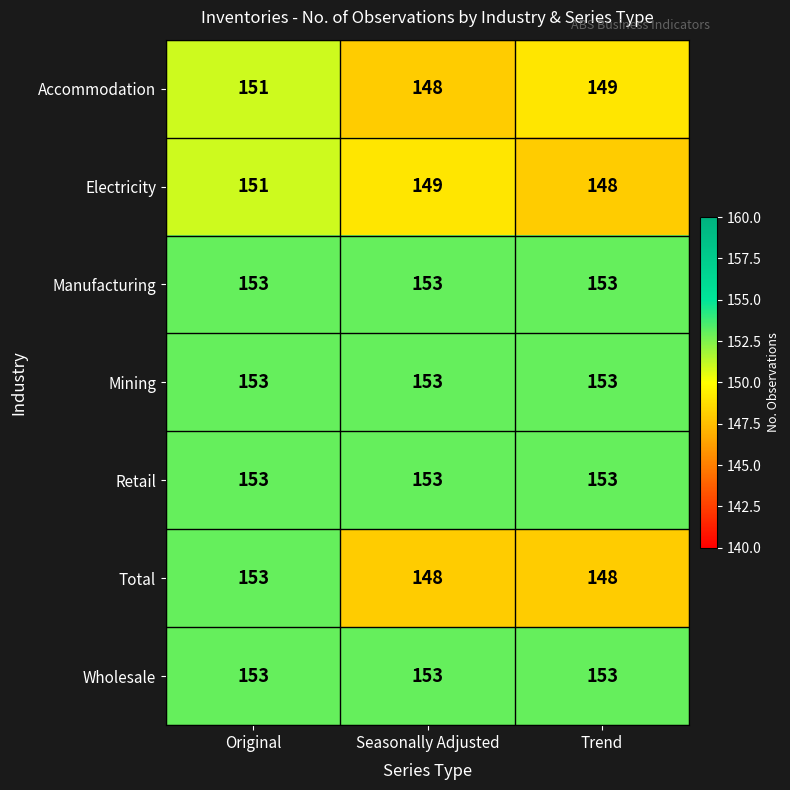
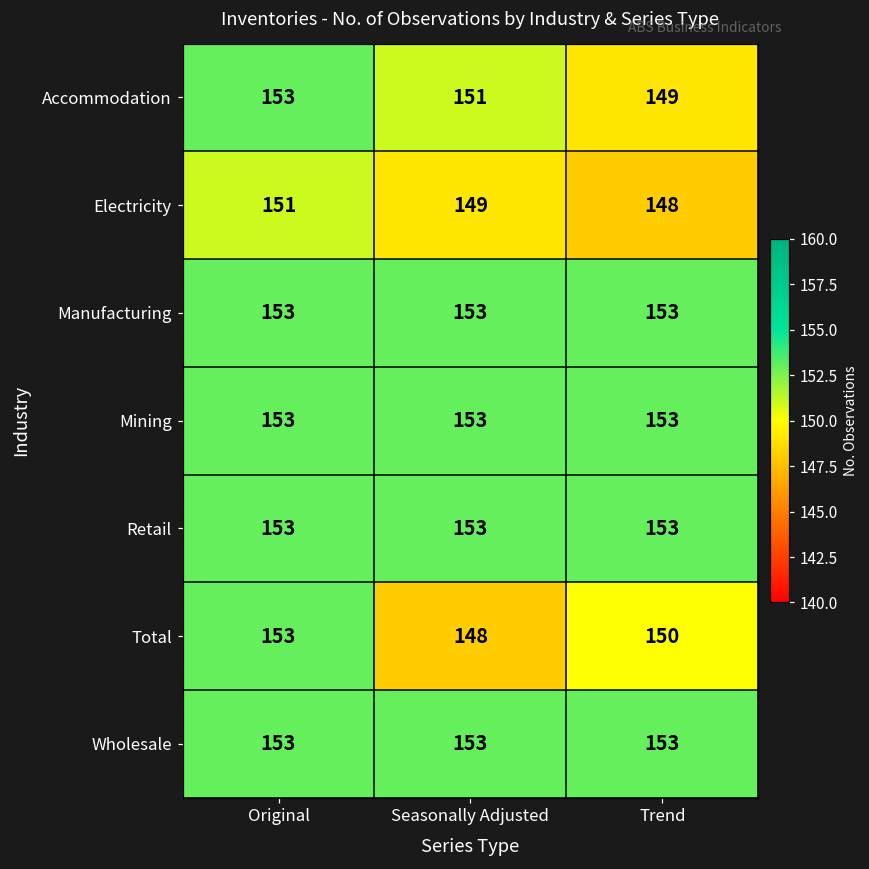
  {
    "Accommodation": {
-     "Original": 151,
-     "Seasonally Adjusted": 148,
+     "Original": 153,
+     "Seasonally Adjusted": 151,
      "Trend": 149
    },
    "Electricity": {
      "Original": 151,
      "Seasonally Adjusted": 149,
      "Trend": 148
    },
    "Manufacturing": {
      "Original": 153,
      "Seasonally Adjusted": 153,
      "Trend": 153
    },
    "Mining": {
      "Original": 153,
      "Seasonally Adjusted": 153,
      "Trend": 153
    },
    "Retail": {
      "Original": 153,
      "Seasonally Adjusted": 153,
      "Trend": 153
    },
    "Total": {
      "Original": 153,
      "Seasonally Adjusted": 148,
-     "Trend": 148
+     "Trend": 150
    },
    "Wholesale": {
      "Original": 153,
      "Seasonally Adjusted": 153,
      "Trend": 153
    }
  }
